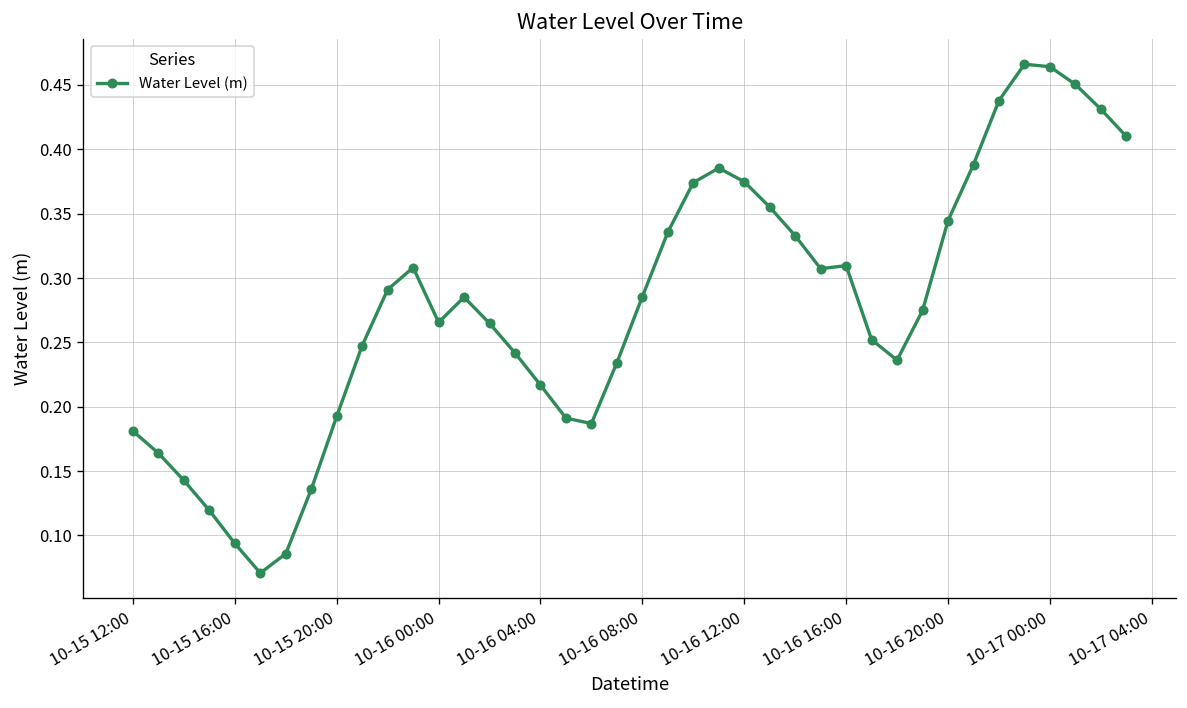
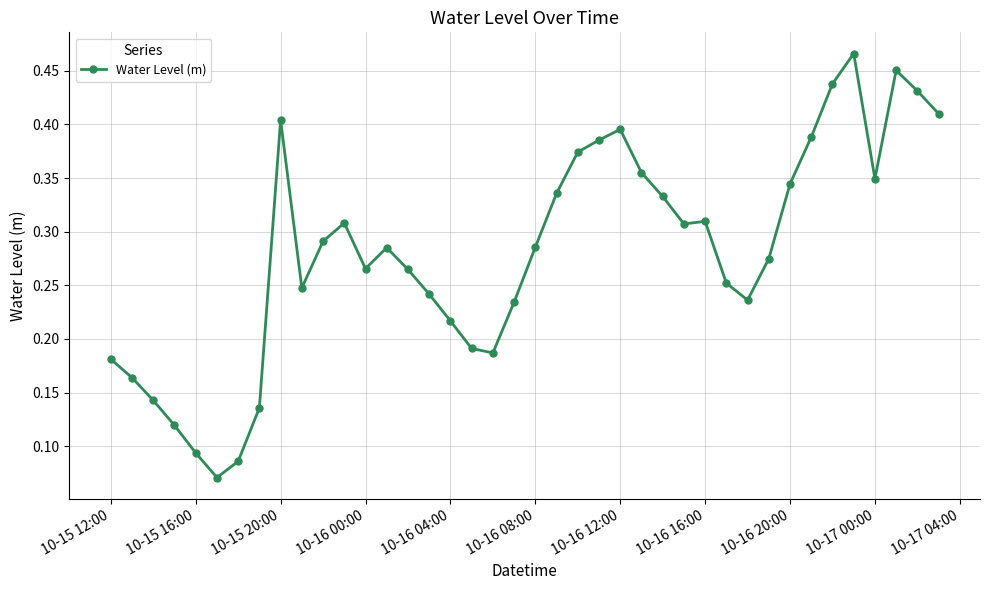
  {
    "10-15 12:00": 0.181,
    "10-15 16:00": 0.094,
-   "10-15 20:00": 0.193,
+   "10-15 20:00": 0.404,
    "10-16 00:00": 0.266,
    "10-16 04:00": 0.217,
    "10-16 08:00": 0.286,
-   "10-16 12:00": 0.375,
+   "10-16 12:00": 0.395,
    "10-16 16:00": 0.310,
    "10-16 20:00": 0.345,
-   "10-17 00:00": 0.464
+   "10-17 00:00": 0.349
  }
